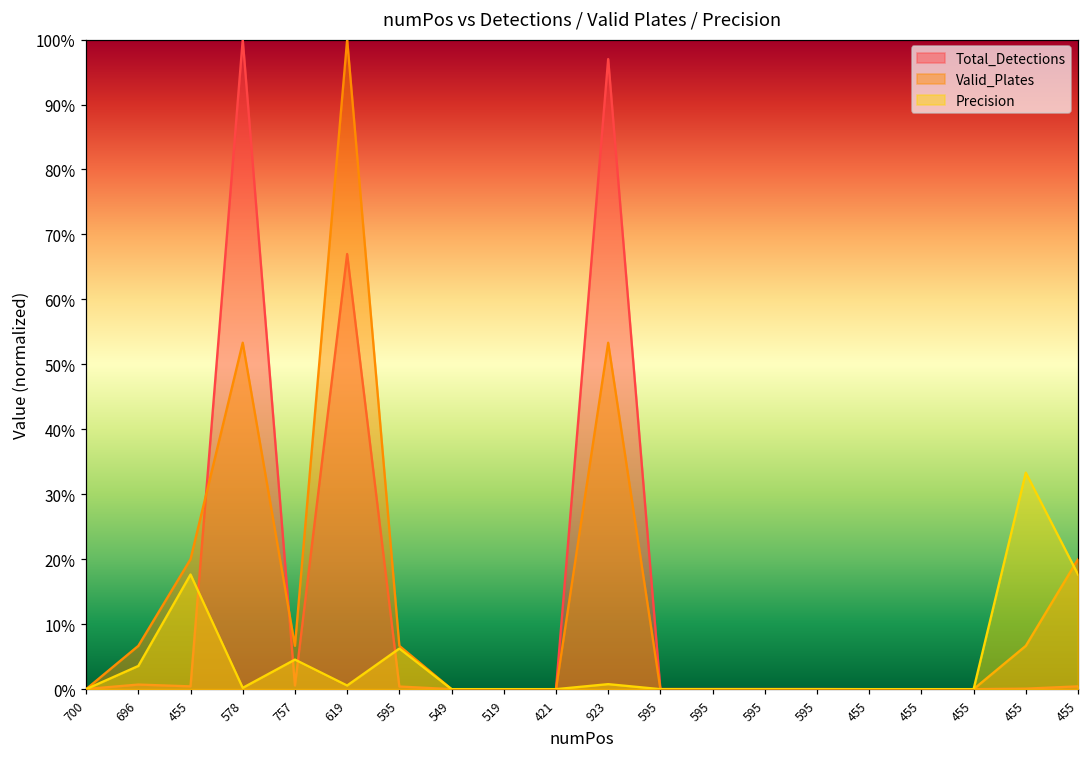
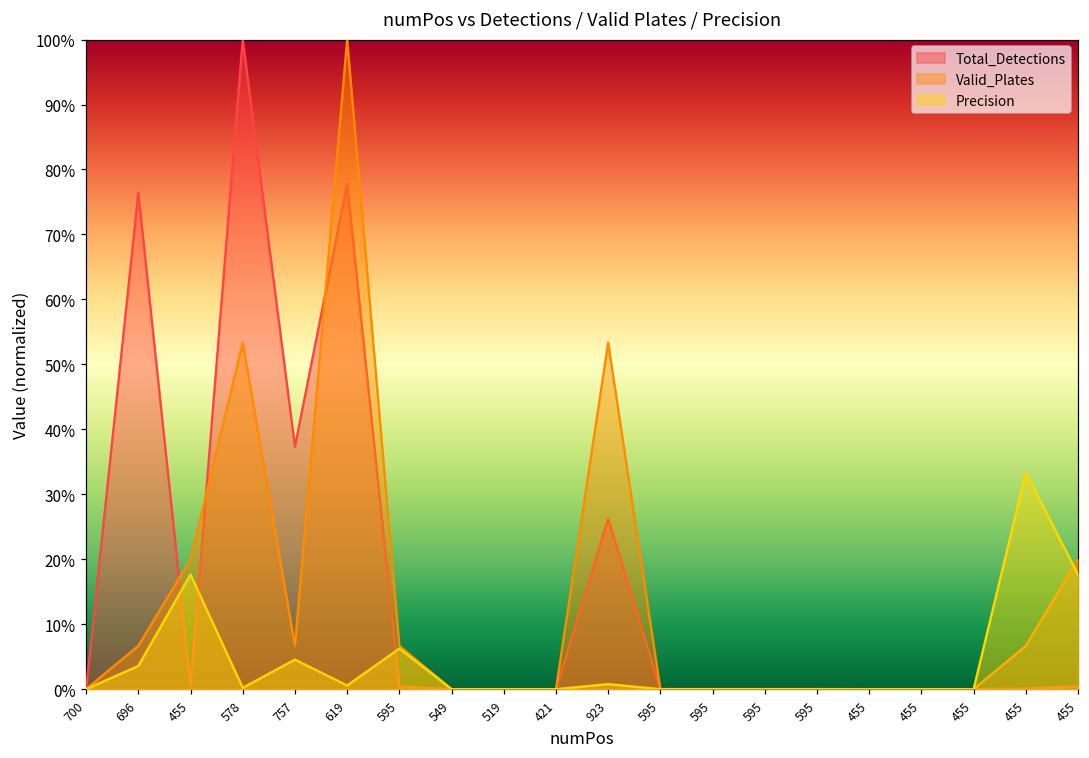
  {
    "Total_Detections": {
-     "696": "1%",
+     "696": "76%",
      "578": "100%",
-     "757": "1%",
-     "619": "67%",
-     "923": "97%"
+     "757": "37%",
+     "619": "78%",
+     "923": "26%"
    }
  }
